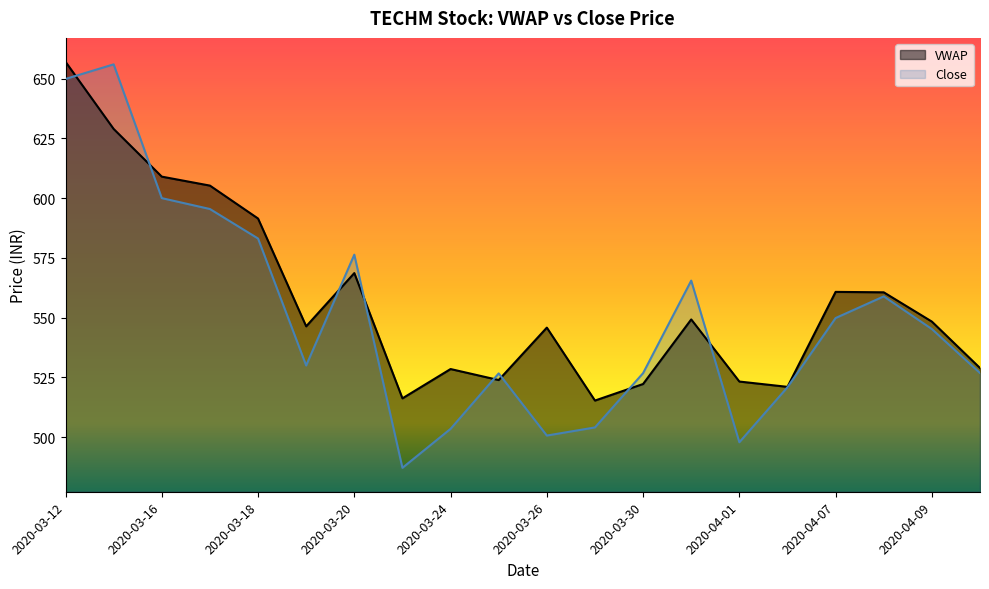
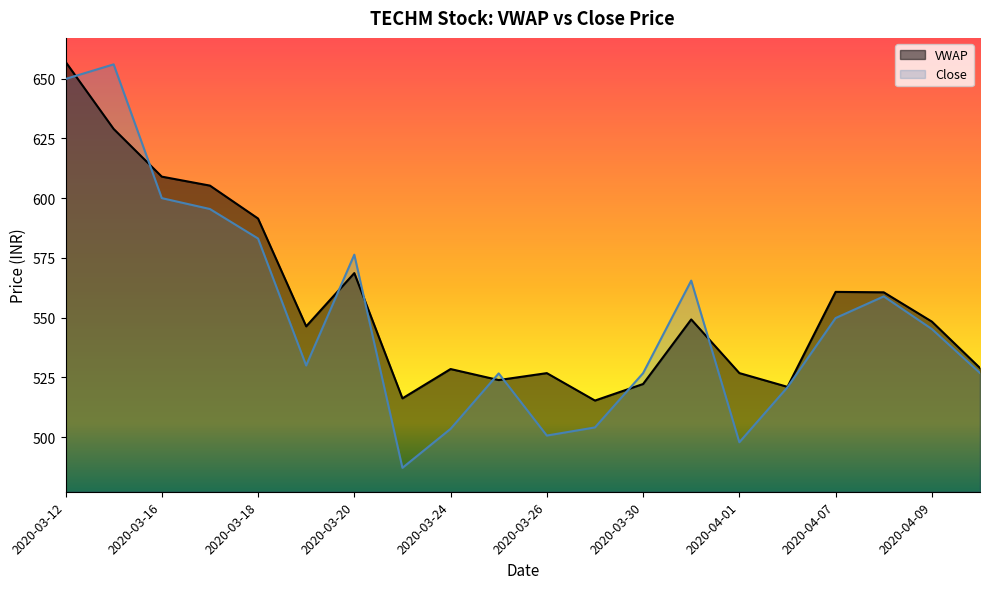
  {
    "VWAP": {
      "2020-03-12": 657,
      "2020-03-16": 609,
      "2020-03-18": 591,
      "2020-03-20": 569,
      "2020-03-24": 529,
-     "2020-03-26": 546,
+     "2020-03-26": 527,
      "2020-03-30": 522,
-     "2020-04-01": 523,
+     "2020-04-01": 527,
      "2020-04-07": 561,
      "2020-04-09": 548
    },
    "Close": {
      "2020-03-12": 650,
      "2020-03-16": 600,
      "2020-03-18": 583,
      "2020-03-20": 576,
      "2020-03-24": 504,
      "2020-03-26": 501,
      "2020-03-30": 527,
      "2020-04-01": 498,
      "2020-04-07": 550,
      "2020-04-09": 545
    }
  }
